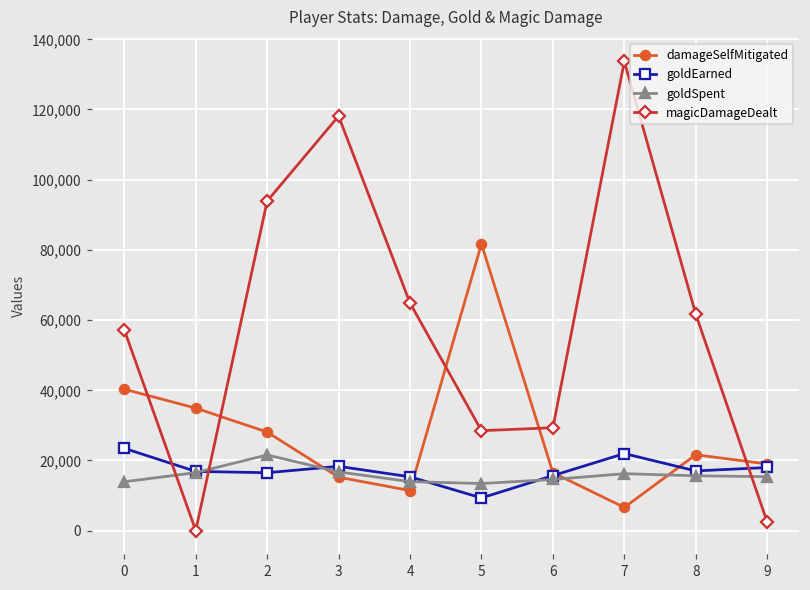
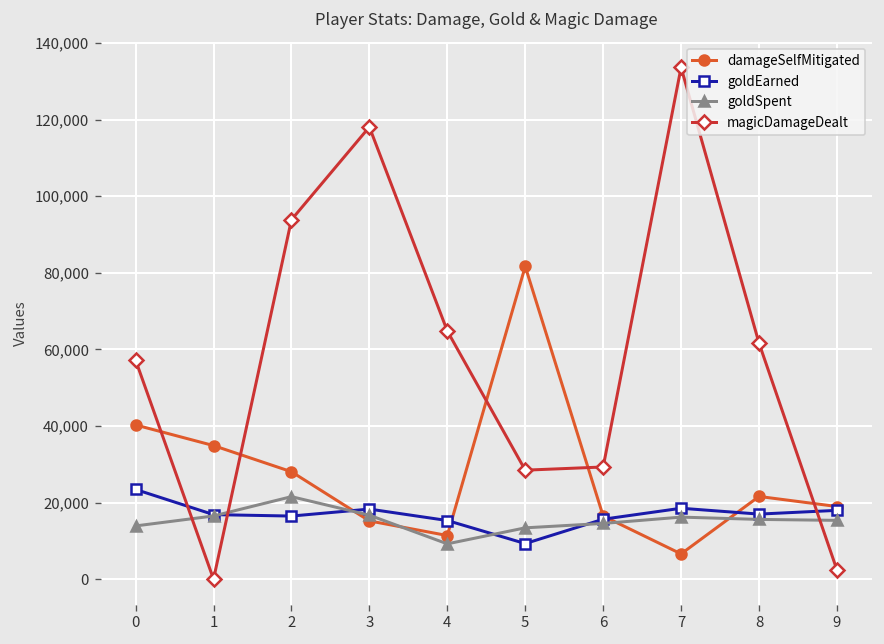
  {
    "goldEarned": {
      "0": "23,000",
      "2": "16,000",
      "3": "18,000",
      "4": "15,000",
      "5": "9,000",
      "6": "16,000",
-     "7": "22,000",
+     "7": "19,000",
      "8": "17,000",
      "9": "18,000"
    },
    "goldSpent": {
      "0": "14,000",
      "2": "22,000",
      "3": "17,000",
-     "4": "14,000",
+     "4": "9,000",
      "5": "13,000",
      "6": "15,000",
      "7": "16,000",
      "8": "16,000",
      "9": "15,000"
    }
  }
